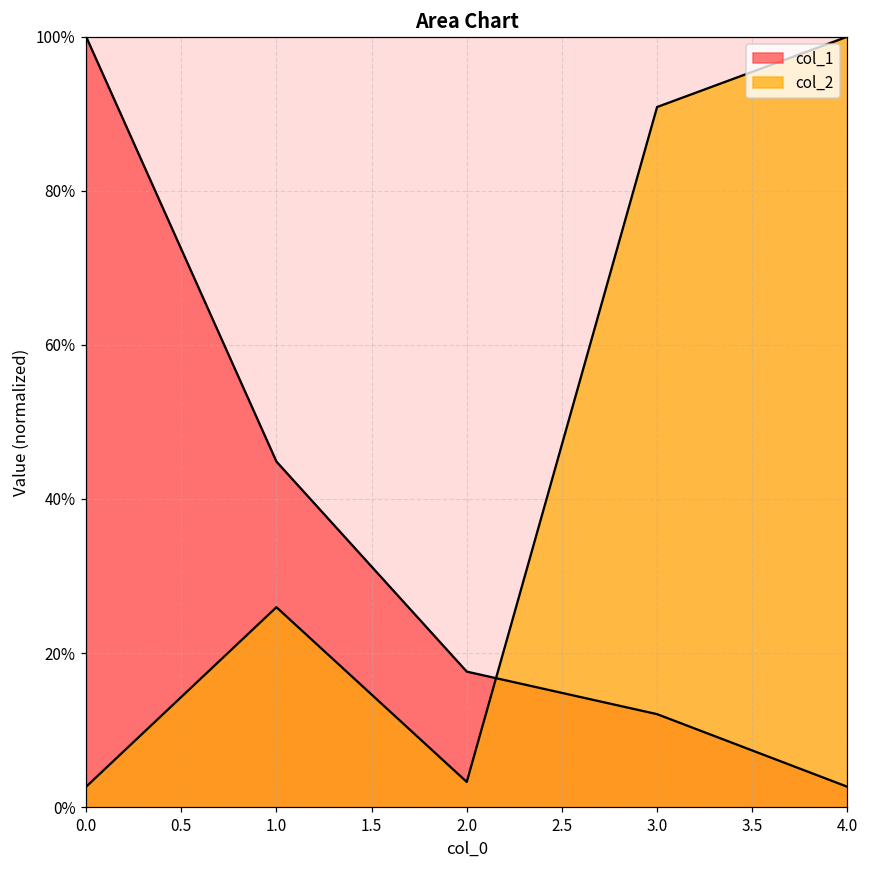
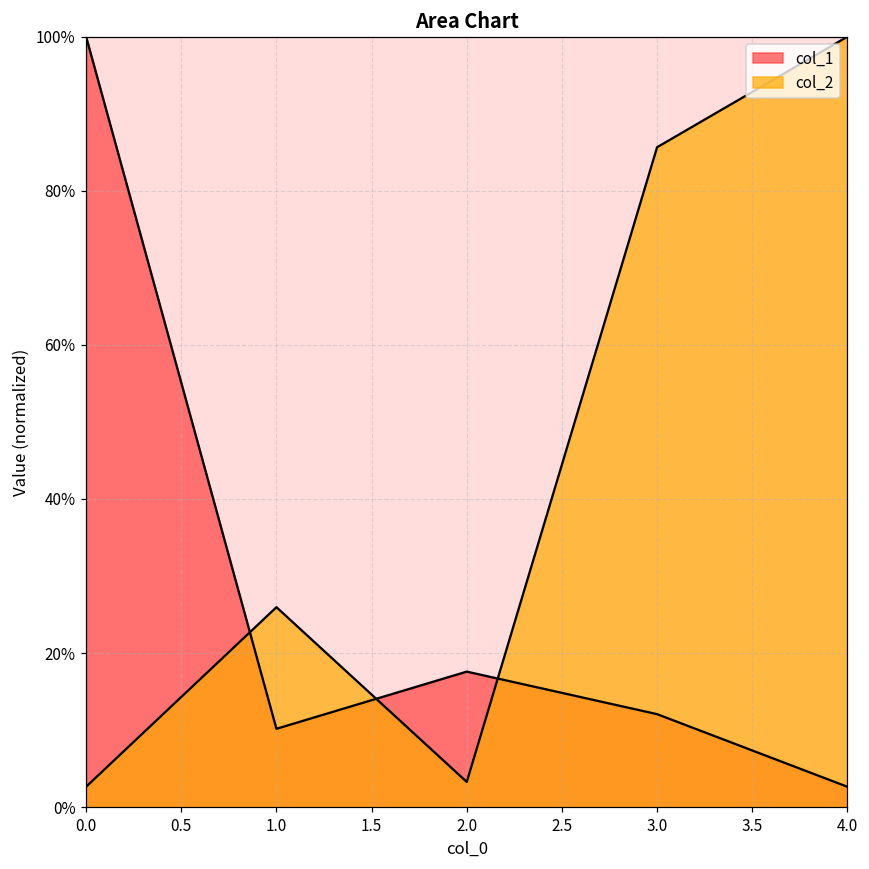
  {
    "col_1": {
      "0.0": "100%",
-     "1.0": "45%",
+     "1.0": "10%",
      "2.0": "18%",
      "3.0": "12%",
      "4.0": "3%"
    },
    "col_2": {
      "0.0": "3%",
      "1.0": "26%",
      "2.0": "3%",
-     "3.0": "91%",
+     "3.0": "86%",
      "4.0": "100%"
    }
  }
